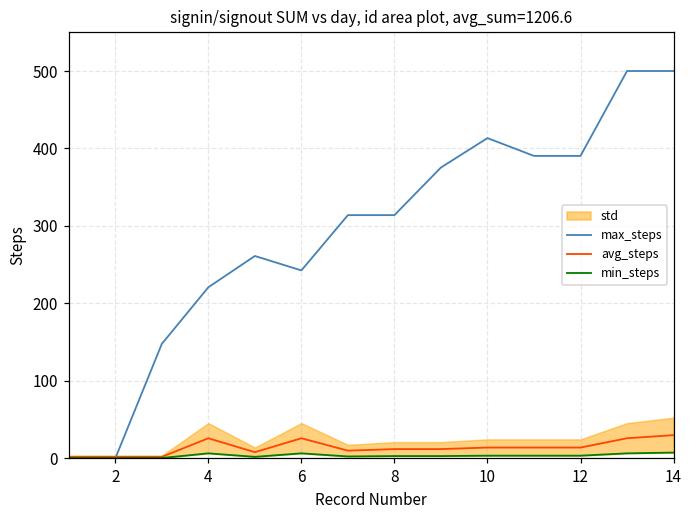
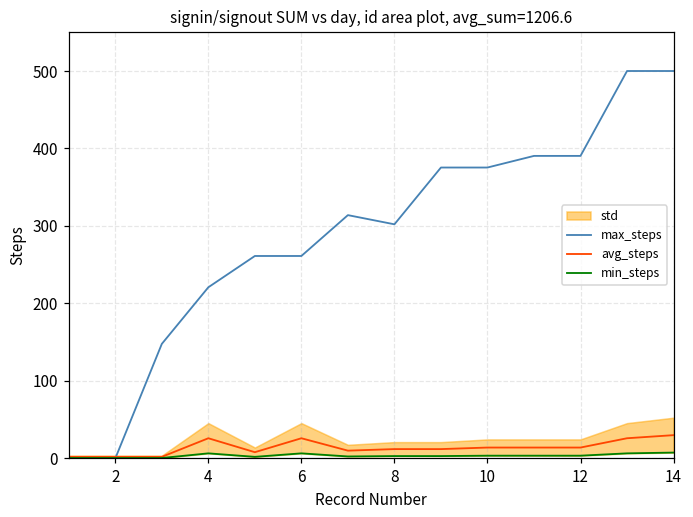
  {
    "max_steps": {
      "4": 220,
-     "6": 240,
-     "8": 310,
-     "10": 410,
+     "6": 260,
+     "8": 300,
+     "10": 380,
      "12": 390,
      "14": 500
    },
    "avg_steps": {
      "4": 30,
      "6": 30,
      "8": 10,
      "10": 10,
      "12": 10,
      "14": 30
    },
    "min_steps": {
      "4": 10,
      "6": 10,
      "8": 0,
      "10": 0,
      "12": 0,
      "14": 10
    }
  }
